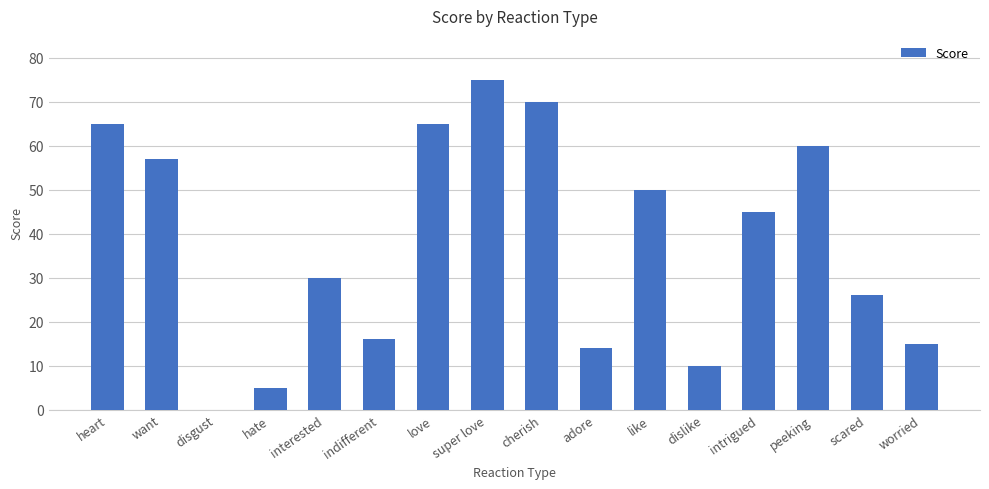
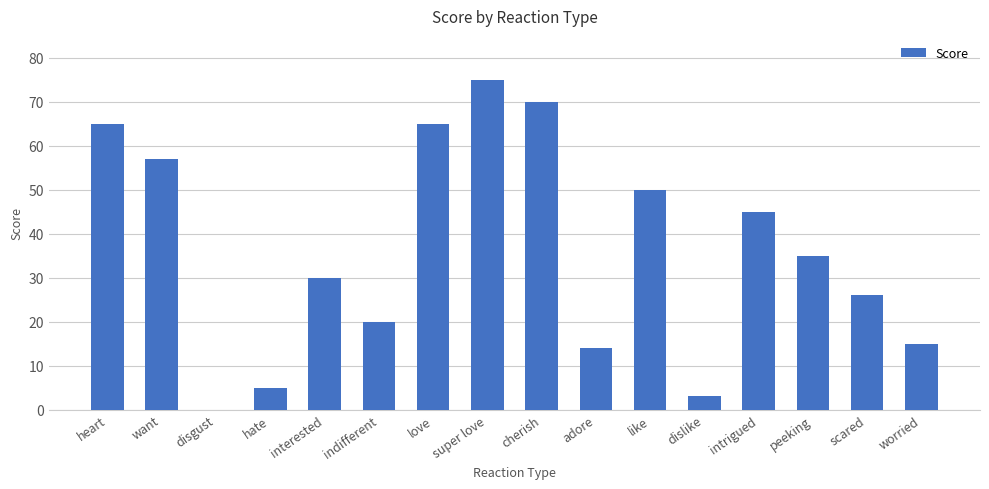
  {
    "heart": 65,
    "want": 57,
    "disgust": 0,
    "hate": 5,
    "interested": 30,
-   "indifferent": 16,
+   "indifferent": 20,
    "love": 65,
    "super love": 75,
    "cherish": 70,
    "adore": 14,
    "like": 50,
-   "dislike": 10,
+   "dislike": 3,
    "intrigued": 45,
-   "peeking": 60,
+   "peeking": 35,
    "scared": 26,
    "worried": 15
  }
